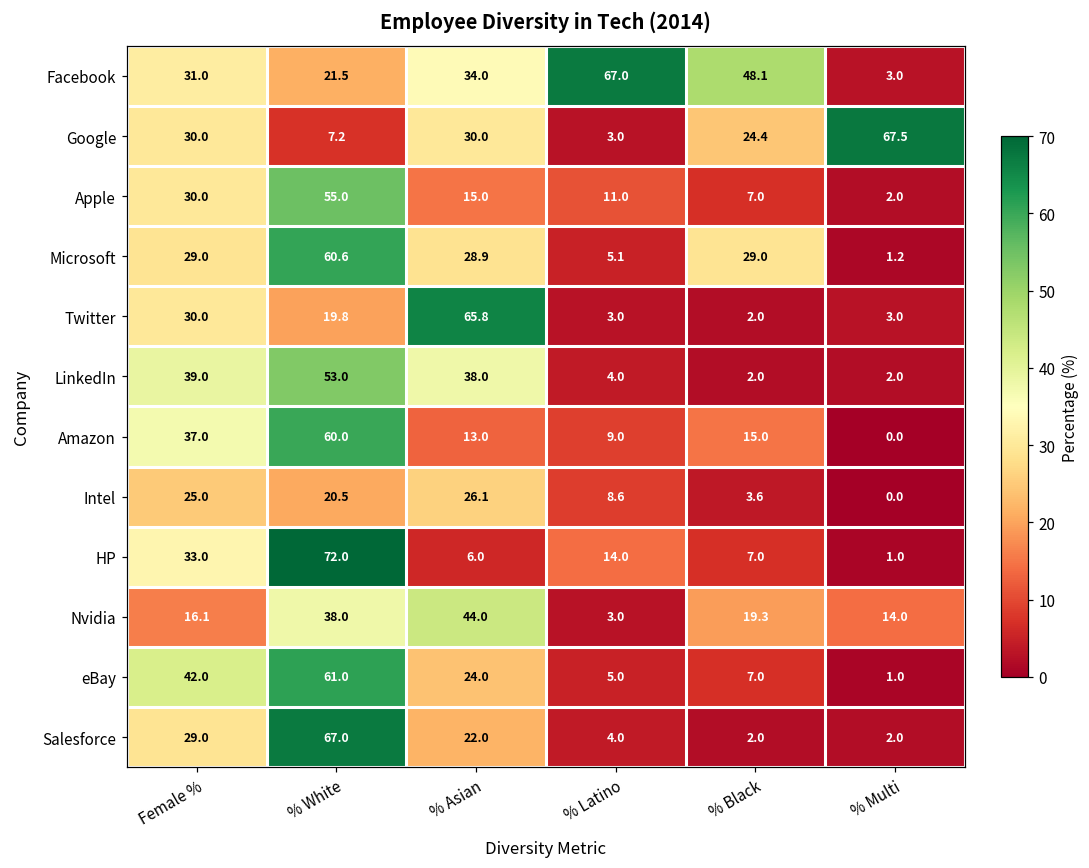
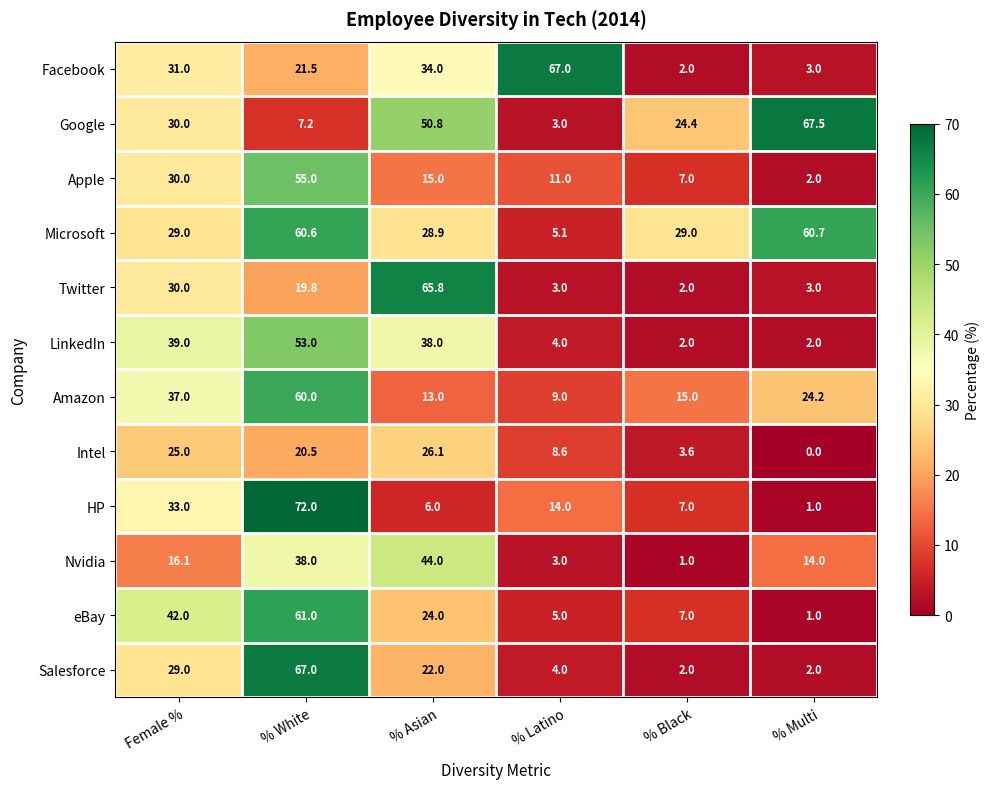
  {
    "Facebook": {
      "Female %": 31.0,
      "% White": 21.5,
      "% Asian": 34.0,
      "% Latino": 67.0,
-     "% Black": 48.1,
+     "% Black": 2.0,
      "% Multi": 3.0
    },
    "Google": {
      "Female %": 30.0,
      "% White": 7.2,
-     "% Asian": 30.0,
+     "% Asian": 50.8,
      "% Latino": 3.0,
      "% Black": 24.4,
      "% Multi": 67.5
    },
    "Apple": {
      "Female %": 30.0,
      "% White": 55.0,
      "% Asian": 15.0,
      "% Latino": 11.0,
      "% Black": 7.0,
      "% Multi": 2.0
    },
    "Microsoft": {
      "Female %": 29.0,
      "% White": 60.6,
      "% Asian": 28.9,
      "% Latino": 5.1,
      "% Black": 29.0,
-     "% Multi": 1.2
+     "% Multi": 60.7
    },
    "Twitter": {
      "Female %": 30.0,
      "% White": 19.8,
      "% Asian": 65.8,
      "% Latino": 3.0,
      "% Black": 2.0,
      "% Multi": 3.0
    },
    "LinkedIn": {
      "Female %": 39.0,
      "% White": 53.0,
      "% Asian": 38.0,
      "% Latino": 4.0,
      "% Black": 2.0,
      "% Multi": 2.0
    },
    "Amazon": {
      "Female %": 37.0,
      "% White": 60.0,
      "% Asian": 13.0,
      "% Latino": 9.0,
      "% Black": 15.0,
-     "% Multi": 0.0
+     "% Multi": 24.2
    },
    "Intel": {
      "Female %": 25.0,
      "% White": 20.5,
      "% Asian": 26.1,
      "% Latino": 8.6,
      "% Black": 3.6,
      "% Multi": 0.0
    },
    "HP": {
      "Female %": 33.0,
      "% White": 72.0,
      "% Asian": 6.0,
      "% Latino": 14.0,
      "% Black": 7.0,
      "% Multi": 1.0
    },
    "Nvidia": {
      "Female %": 16.1,
      "% White": 38.0,
      "% Asian": 44.0,
      "% Latino": 3.0,
-     "% Black": 19.3,
+     "% Black": 1.0,
      "% Multi": 14.0
    },
    "eBay": {
      "Female %": 42.0,
      "% White": 61.0,
      "% Asian": 24.0,
      "% Latino": 5.0,
      "% Black": 7.0,
      "% Multi": 1.0
    },
    "Salesforce": {
      "Female %": 29.0,
      "% White": 67.0,
      "% Asian": 22.0,
      "% Latino": 4.0,
      "% Black": 2.0,
      "% Multi": 2.0
    }
  }
